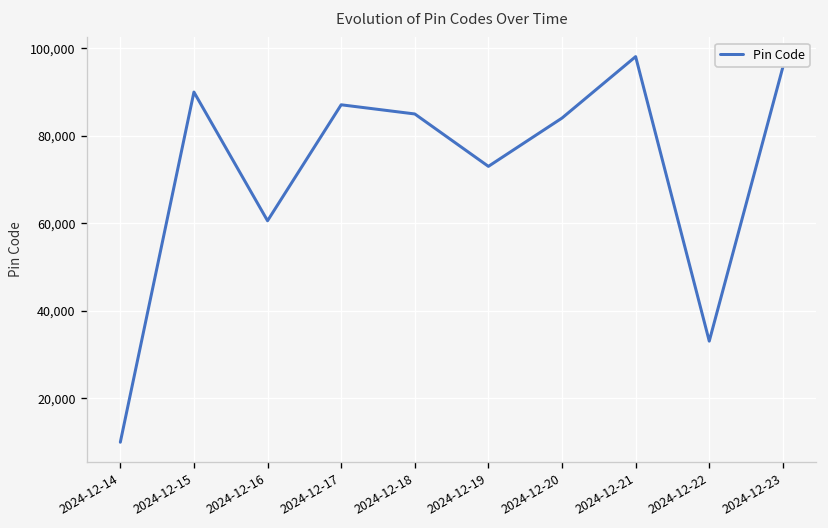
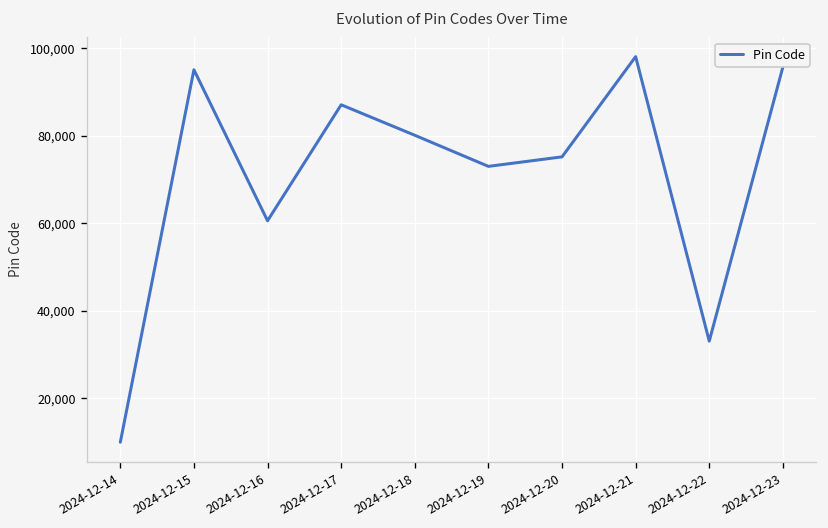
  {
    "2024-12-14": "10,000",
-   "2024-12-15": "90,000",
+   "2024-12-15": "95,000",
    "2024-12-16": "61,000",
    "2024-12-17": "87,000",
-   "2024-12-18": "85,000",
+   "2024-12-18": "80,000",
    "2024-12-19": "73,000",
-   "2024-12-20": "84,000",
+   "2024-12-20": "75,000",
    "2024-12-21": "98,000",
    "2024-12-22": "33,000",
    "2024-12-23": "96,000"
  }
